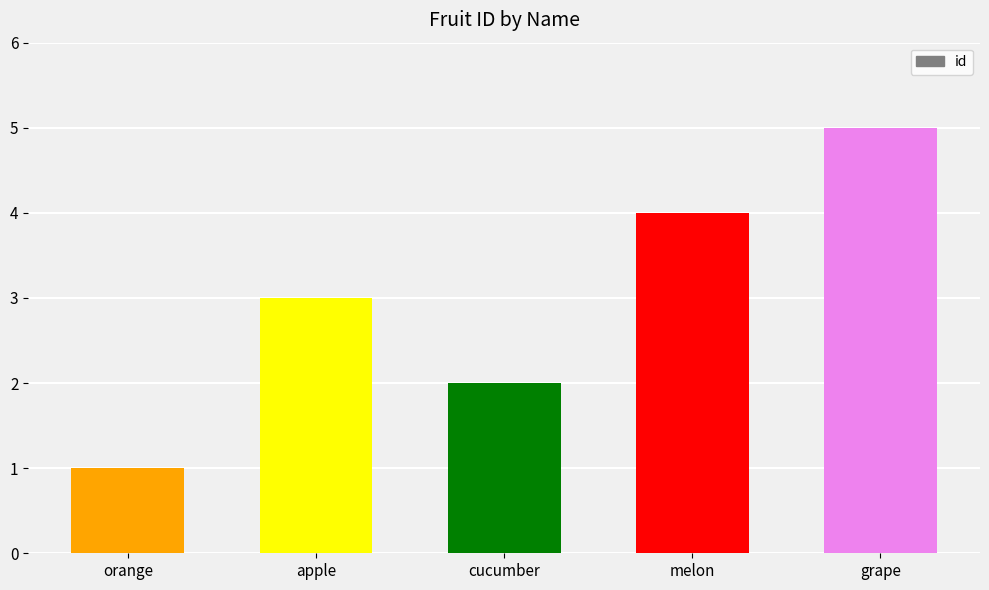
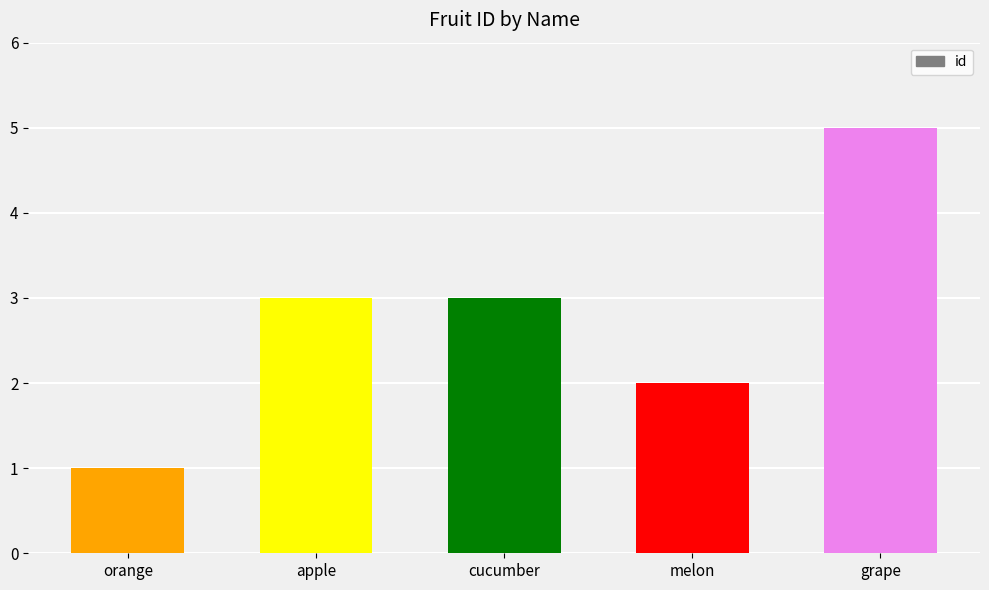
  {
    "orange": 1,
    "apple": 3,
-   "cucumber": 2,
-   "melon": 4,
+   "cucumber": 3,
+   "melon": 2,
    "grape": 5
  }
